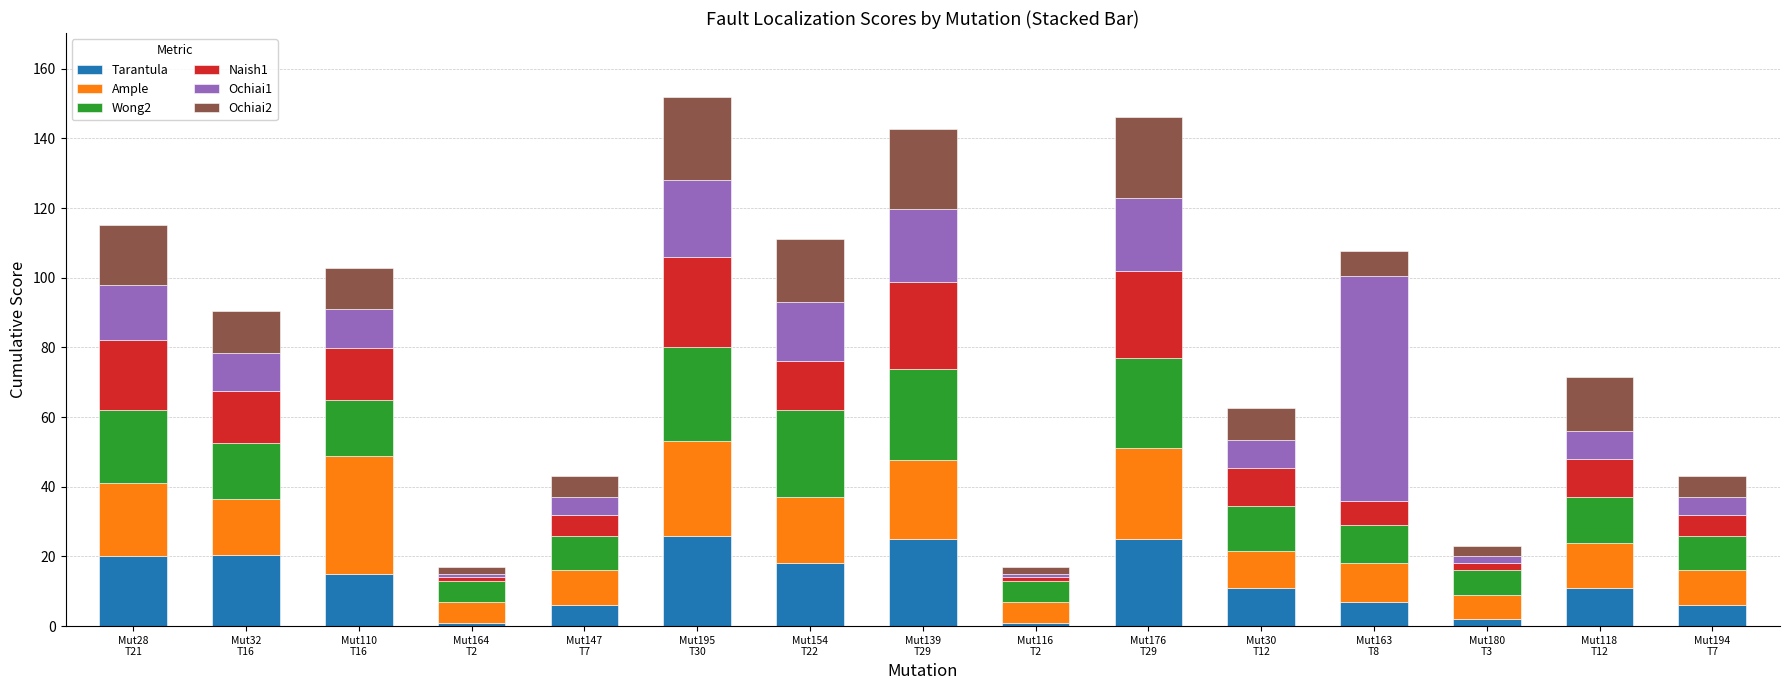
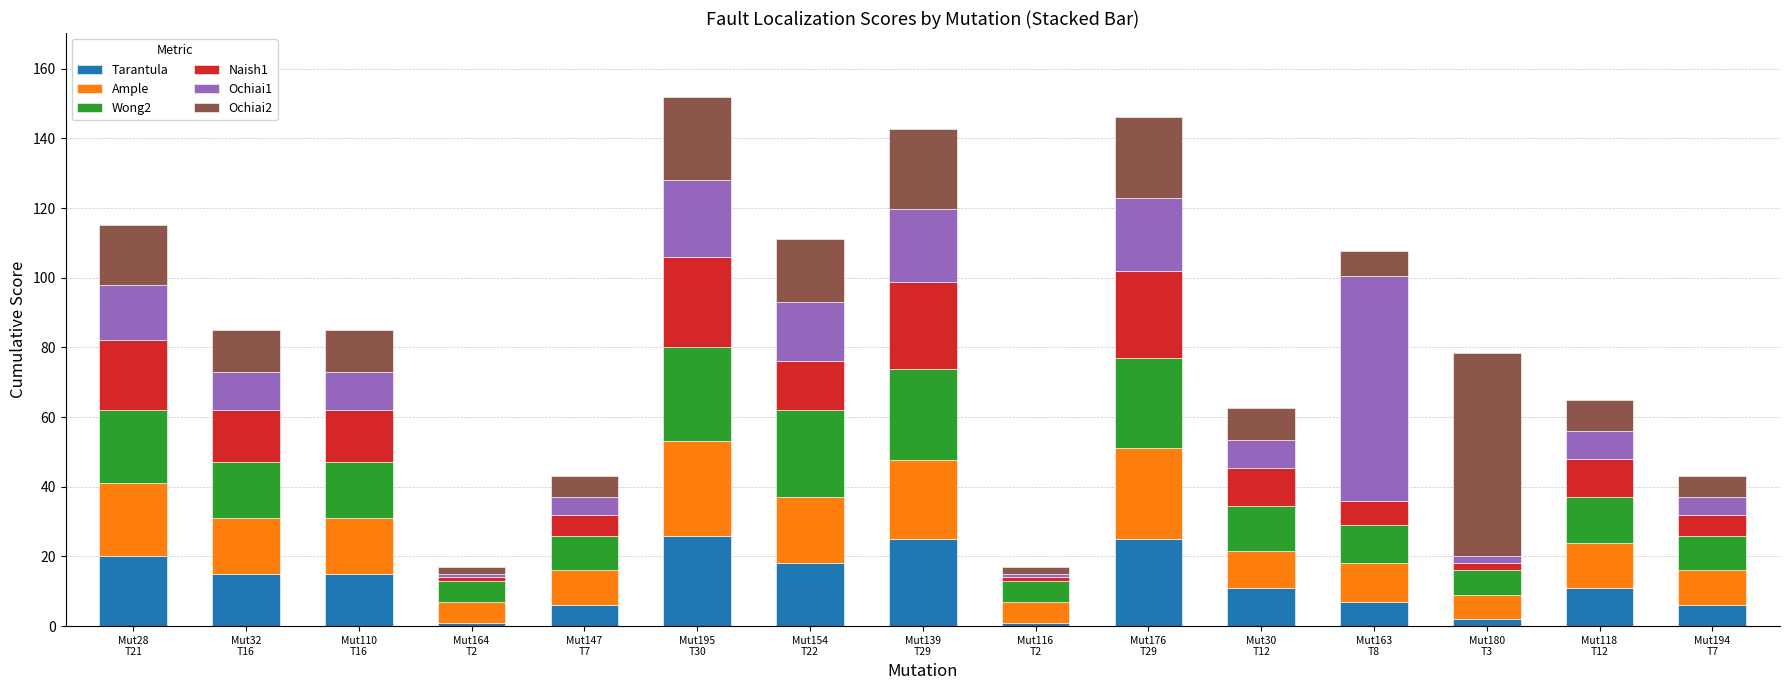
  {
    "Tarantula": {
      "Mut28 T21": 20,
-     "Mut32 T16": 21,
+     "Mut32 T16": 15,
      "Mut110 T16": 15,
      "Mut164 T2": 1,
      "Mut147 T7": 6,
      "Mut195 T30": 26,
      "Mut154 T22": 18,
      "Mut139 T29": 25,
      "Mut116 T2": 1,
      "Mut176 T29": 25,
      "Mut30 T12": 11,
      "Mut163 T8": 7,
      "Mut180 T3": 2,
      "Mut118 T12": 11,
      "Mut194 T7": 6
    },
    "Ample": {
      "Mut28 T21": 21,
      "Mut32 T16": 16,
-     "Mut110 T16": 34,
+     "Mut110 T16": 16,
      "Mut164 T2": 6,
      "Mut147 T7": 10,
      "Mut195 T30": 27,
      "Mut154 T22": 19,
      "Mut139 T29": 23,
      "Mut116 T2": 6,
      "Mut176 T29": 26,
      "Mut30 T12": 11,
      "Mut163 T8": 11,
      "Mut180 T3": 7,
      "Mut118 T12": 13,
      "Mut194 T7": 10
    },
    "Wong2": {
      "Mut28 T21": 21,
      "Mut32 T16": 16,
      "Mut110 T16": 16,
      "Mut164 T2": 6,
      "Mut147 T7": 10,
      "Mut195 T30": 27,
      "Mut154 T22": 25,
      "Mut139 T29": 26,
      "Mut116 T2": 6,
      "Mut176 T29": 26,
      "Mut30 T12": 13,
      "Mut163 T8": 11,
      "Mut180 T3": 7,
      "Mut118 T12": 13,
      "Mut194 T7": 10
    },
    "Naish1": {
      "Mut28 T21": 20,
      "Mut32 T16": 15,
      "Mut110 T16": 15,
      "Mut164 T2": 1,
      "Mut147 T7": 6,
      "Mut195 T30": 26,
      "Mut154 T22": 14,
      "Mut139 T29": 25,
      "Mut116 T2": 1,
      "Mut176 T29": 25,
      "Mut30 T12": 11,
      "Mut163 T8": 7,
      "Mut180 T3": 2,
      "Mut118 T12": 11,
      "Mut194 T7": 6
    },
    "Ochiai1": {
      "Mut28 T21": 16,
      "Mut32 T16": 11,
      "Mut110 T16": 11,
      "Mut164 T2": 1,
      "Mut147 T7": 5,
      "Mut195 T30": 22,
      "Mut154 T22": 17,
      "Mut139 T29": 21,
      "Mut116 T2": 1,
      "Mut176 T29": 21,
      "Mut30 T12": 8,
      "Mut163 T8": 65,
      "Mut180 T3": 2,
      "Mut118 T12": 8,
      "Mut194 T7": 5
    },
    "Ochiai2": {
      "Mut28 T21": 17,
      "Mut32 T16": 12,
      "Mut110 T16": 12,
      "Mut164 T2": 2,
      "Mut147 T7": 6,
      "Mut195 T30": 24,
      "Mut154 T22": 18,
      "Mut139 T29": 23,
      "Mut116 T2": 2,
      "Mut176 T29": 23,
      "Mut30 T12": 9,
      "Mut163 T8": 7,
-     "Mut180 T3": 3,
-     "Mut118 T12": 16,
+     "Mut180 T3": 58,
+     "Mut118 T12": 9,
      "Mut194 T7": 6
    }
  }
